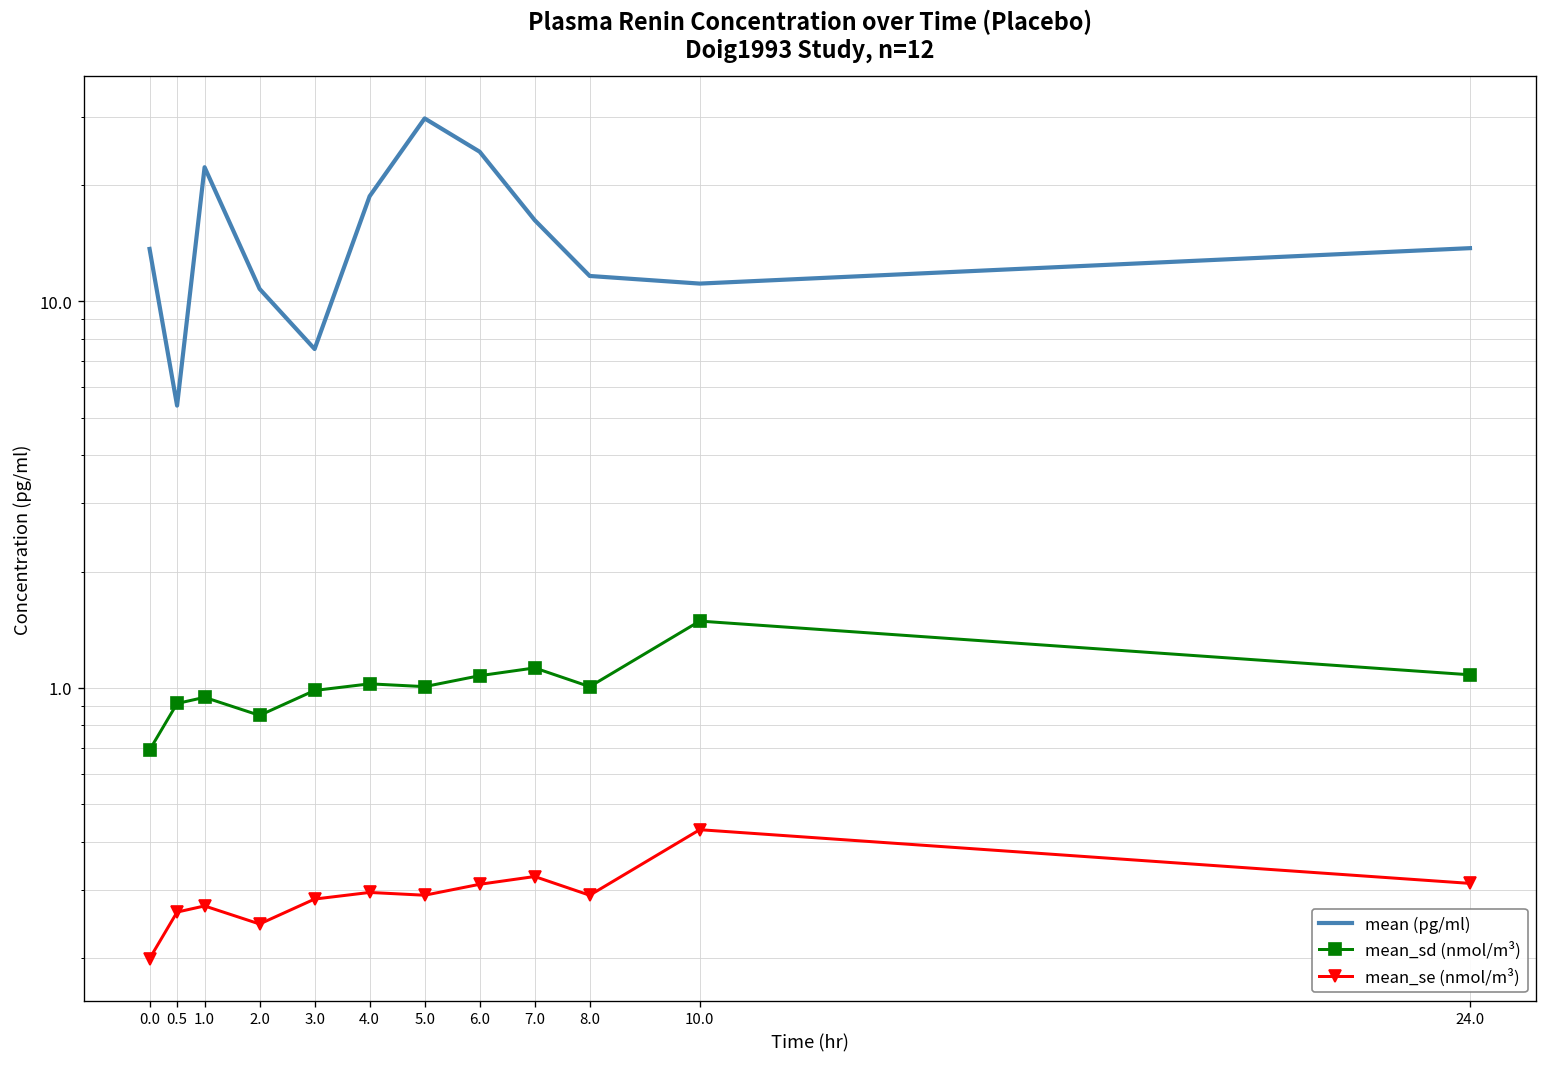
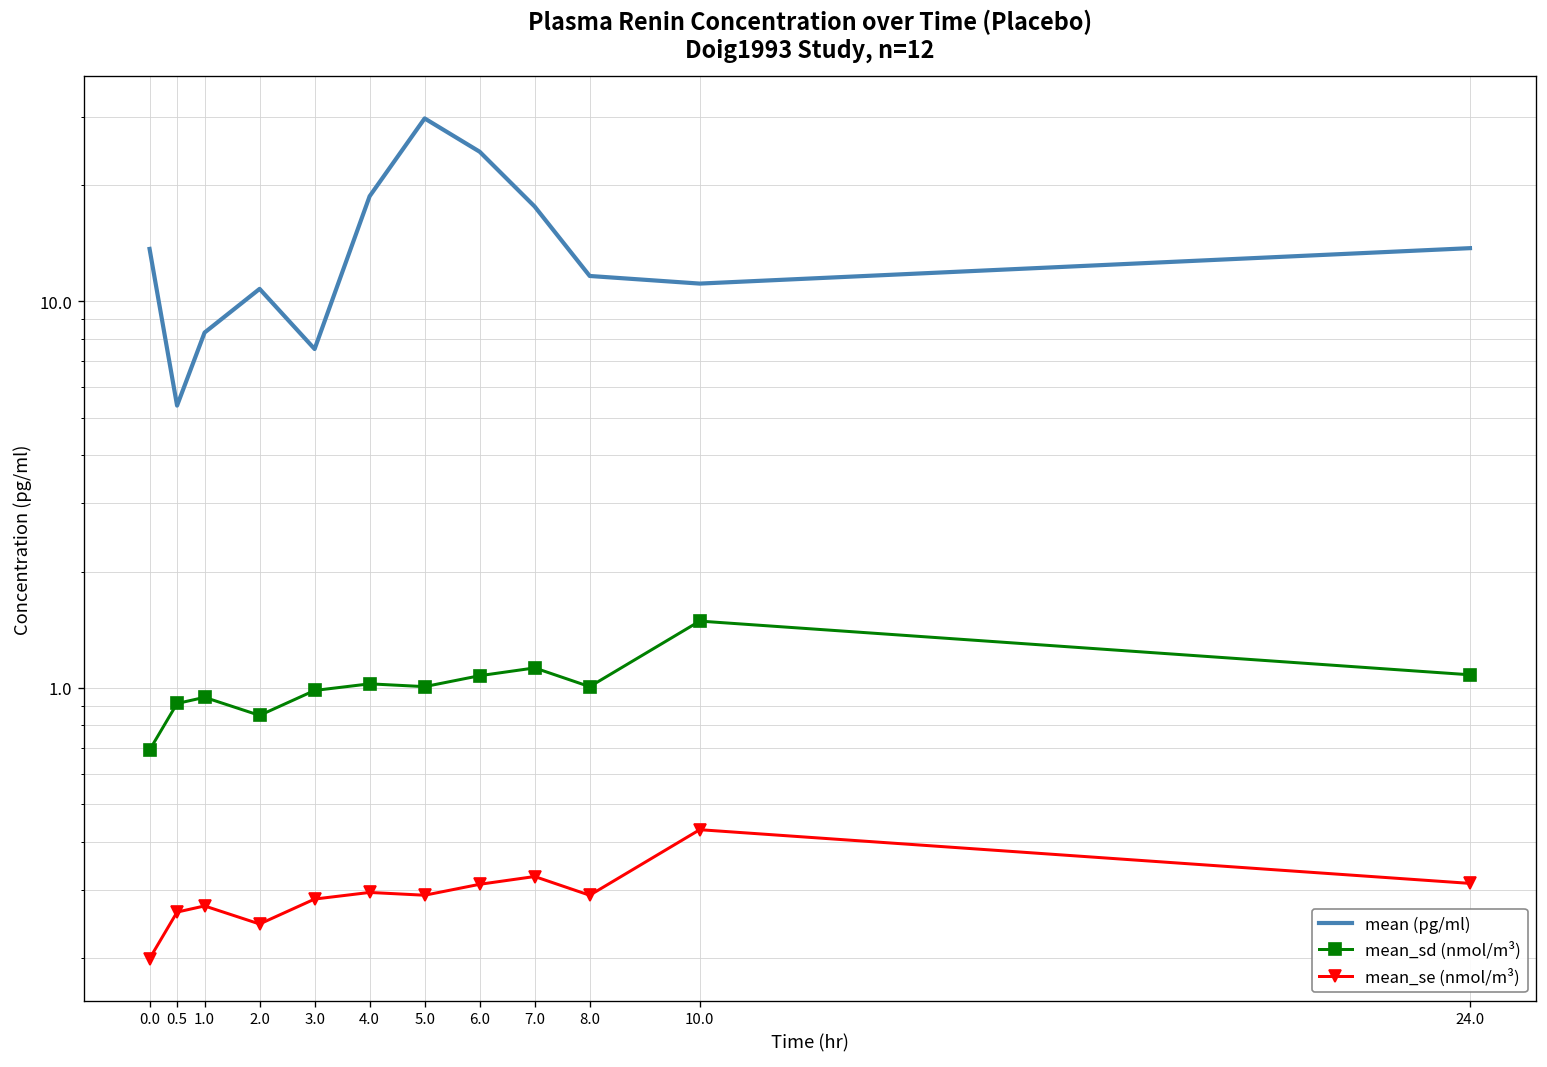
  {
    "mean (pg/ml)": {
      "0.0": 13.7,
      "0.5": 5.4,
-     "1.0": 22,
+     "1.0": 8.3,
      "2.0": 10.8,
      "3.0": 7.5,
      "4.0": 19,
      "5.0": 30,
      "6.0": 24,
-     "7.0": 16,
+     "7.0": 18,
      "8.0": 11.6,
      "10.0": 11.1,
      "24.0": 13.7
    },
    "mean_sd (nmol/m³)": {
      "0.0": 0.7,
      "0.5": 0.9,
      "1.0": 0.95,
      "2.0": 0.85,
      "3.0": 1.0,
      "4.0": 1.02,
      "5.0": 1.0,
      "6.0": 1.08,
      "7.0": 1.13,
      "8.0": 1.0,
      "10.0": 1.5,
      "24.0": 1.1
    },
    "mean_se (nmol/m³)": {
      "0.0": 0.2,
      "0.5": 0.26,
      "1.0": 0.27,
      "2.0": 0.25,
      "3.0": 0.28,
      "4.0": 0.3,
      "5.0": 0.29,
      "6.0": 0.31,
      "7.0": 0.33,
      "8.0": 0.29,
      "10.0": 0.43,
      "24.0": 0.31
    }
  }
